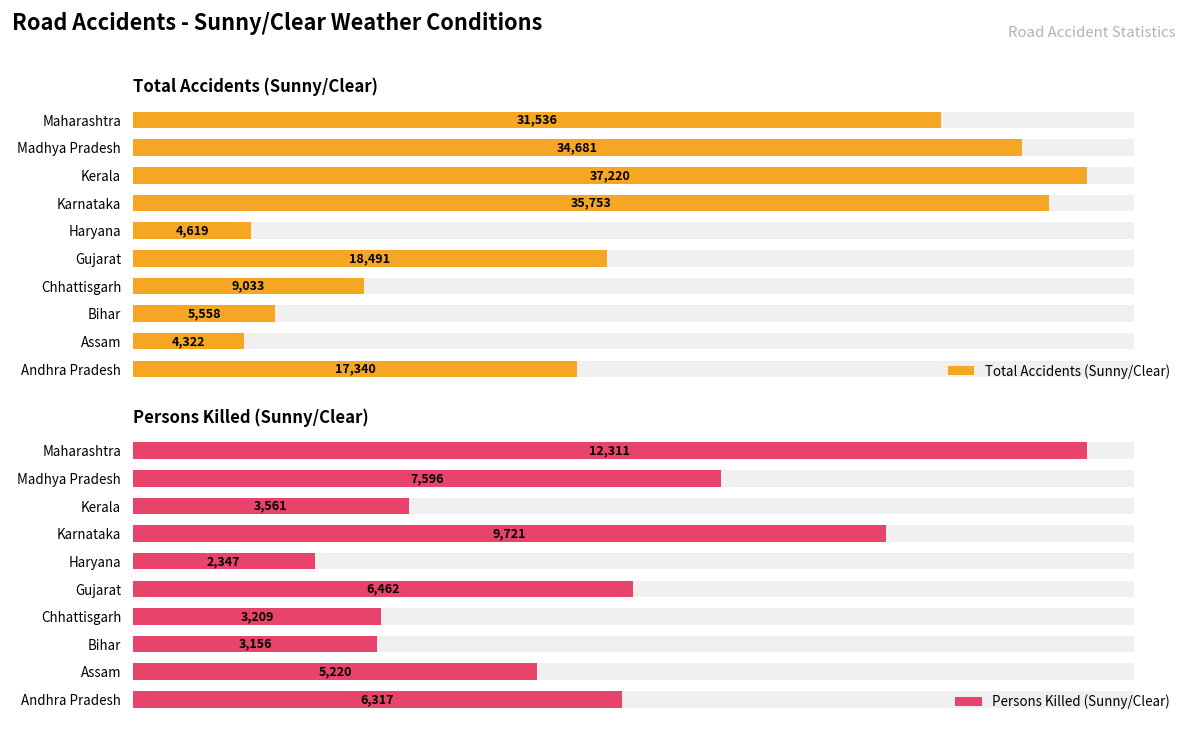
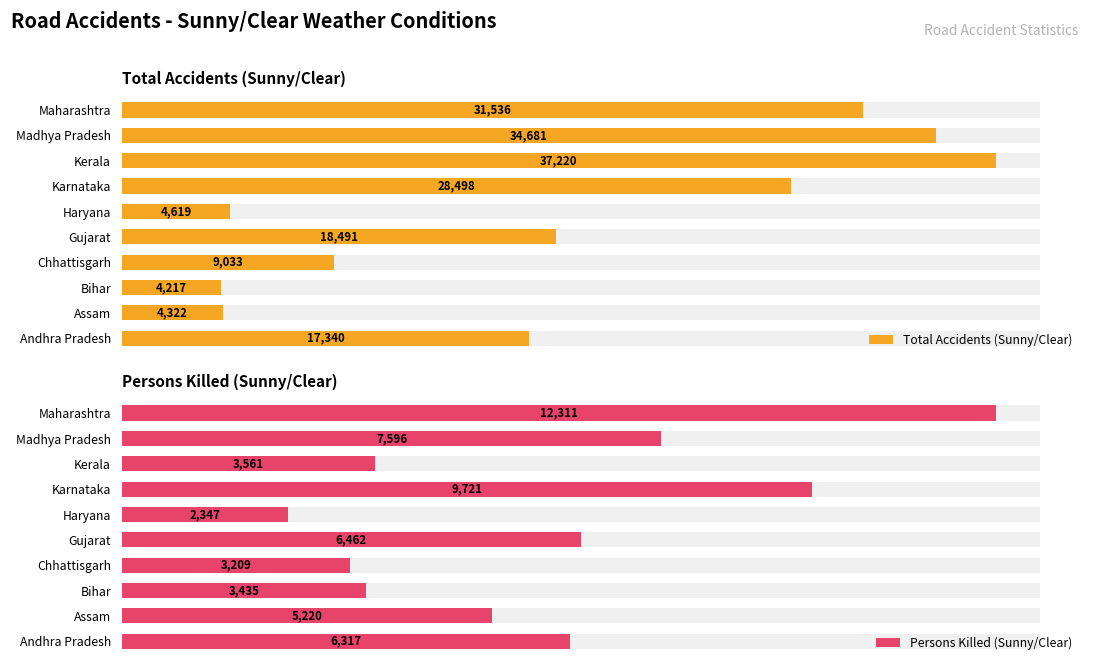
  {
    "Total Accidents (Sunny/Clear)": {
      "Total Accidents (Sunny/Clear)": {
-       "Karnataka": "35,753",
-       "Bihar": "5,558"
+       "Karnataka": "28,498",
+       "Bihar": "4,217"
      }
    },
    "Persons Killed (Sunny/Clear)": {
      "Persons Killed (Sunny/Clear)": {
-       "Bihar": "3,156"
+       "Bihar": "3,435"
      }
    }
  }
